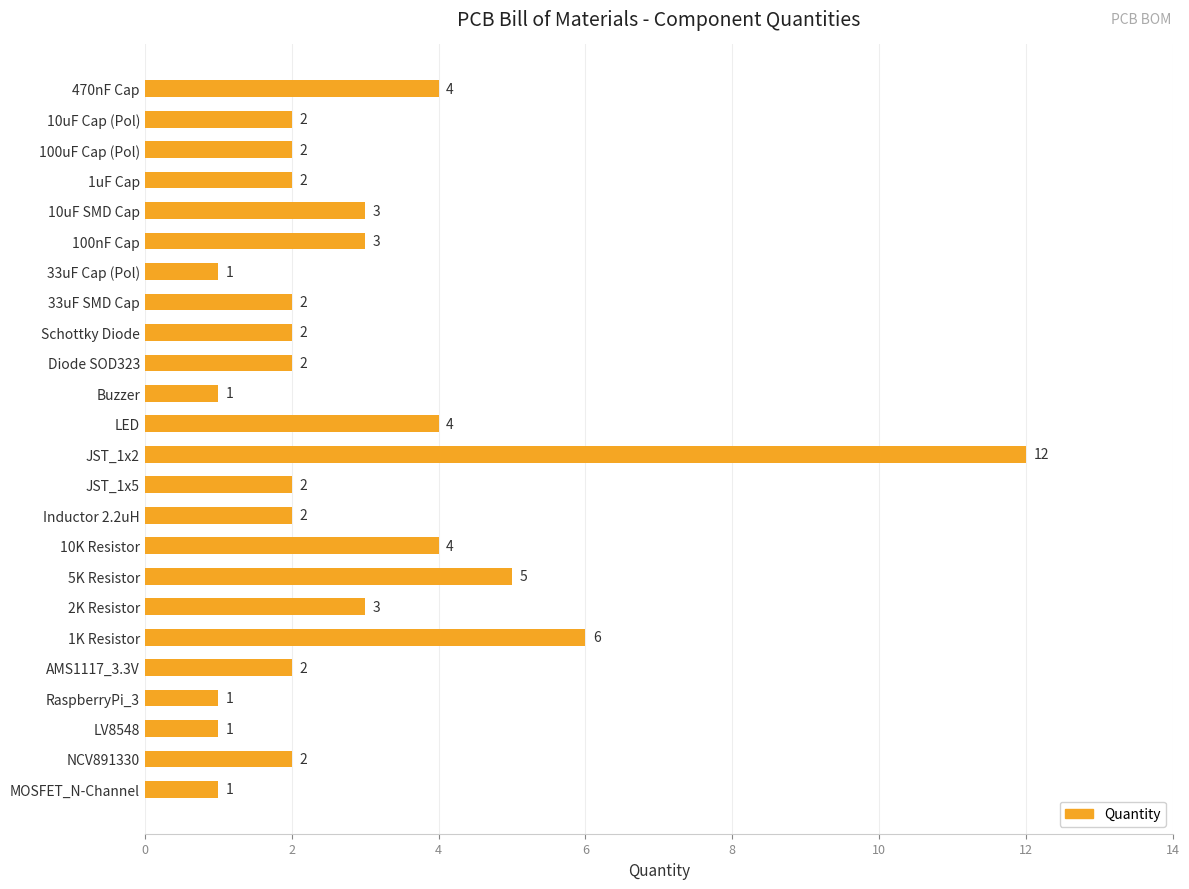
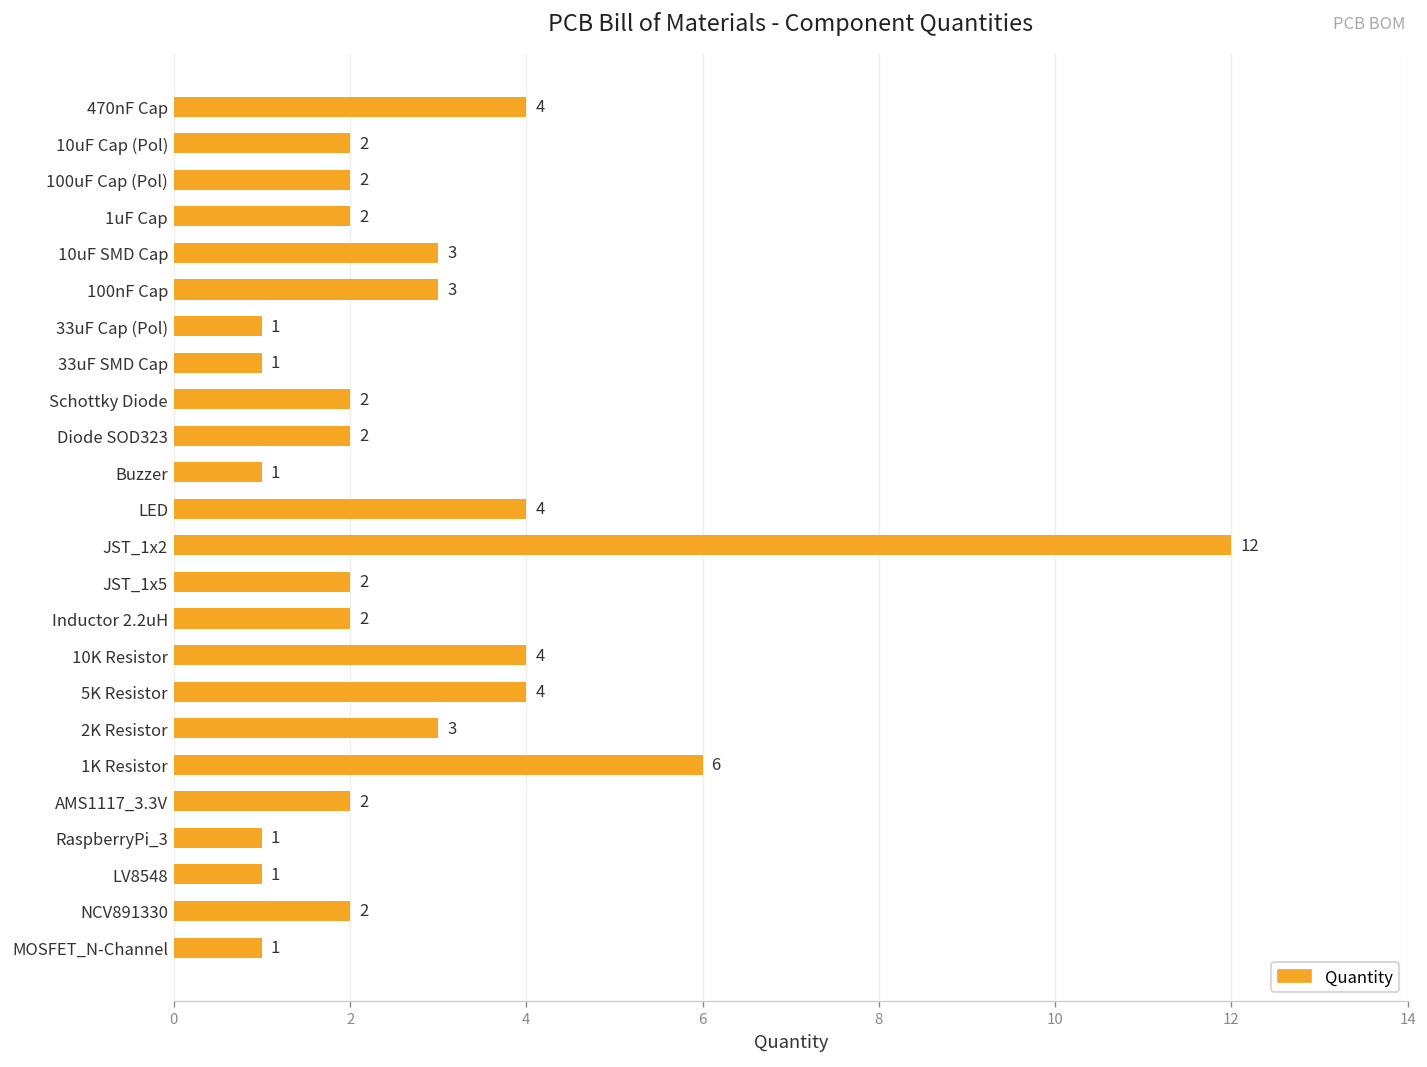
  {
    "470nF Cap": 4,
    "10uF Cap (Pol)": 2,
    "100uF Cap (Pol)": 2,
    "1uF Cap": 2,
    "10uF SMD Cap": 3,
    "100nF Cap": 3,
    "33uF Cap (Pol)": 1,
-   "33uF SMD Cap": 2,
+   "33uF SMD Cap": 1,
    "Schottky Diode": 2,
    "Diode SOD323": 2,
    "Buzzer": 1,
    "LED": 4,
    "JST_1x2": 12,
    "JST_1x5": 2,
    "Inductor 2.2uH": 2,
    "10K Resistor": 4,
-   "5K Resistor": 5,
+   "5K Resistor": 4,
    "2K Resistor": 3,
    "1K Resistor": 6,
    "AMS1117_3.3V": 2,
    "RaspberryPi_3": 1,
    "LV8548": 1,
    "NCV891330": 2,
    "MOSFET_N-Channel": 1
  }
